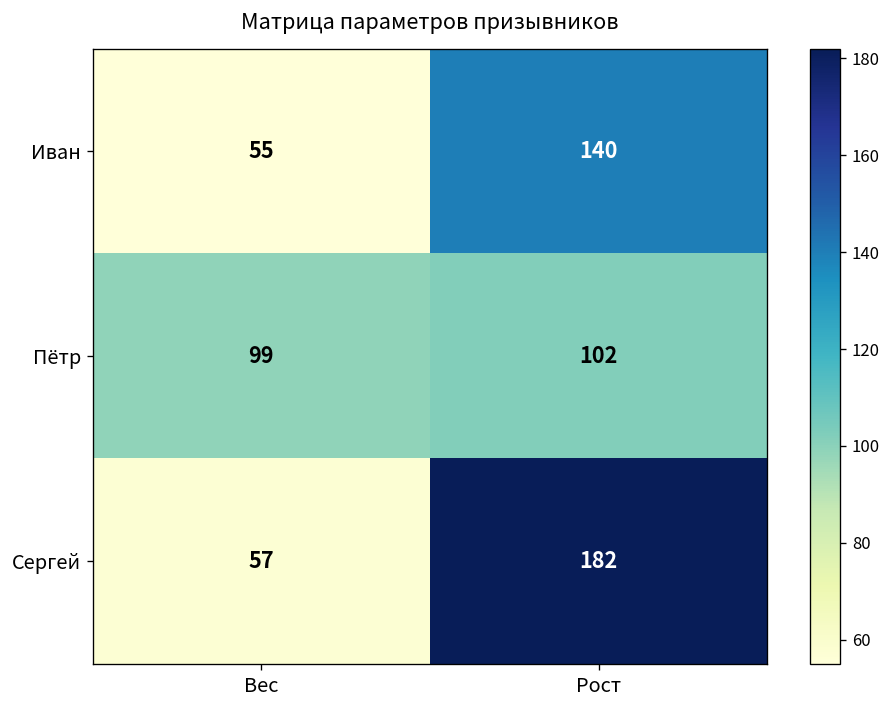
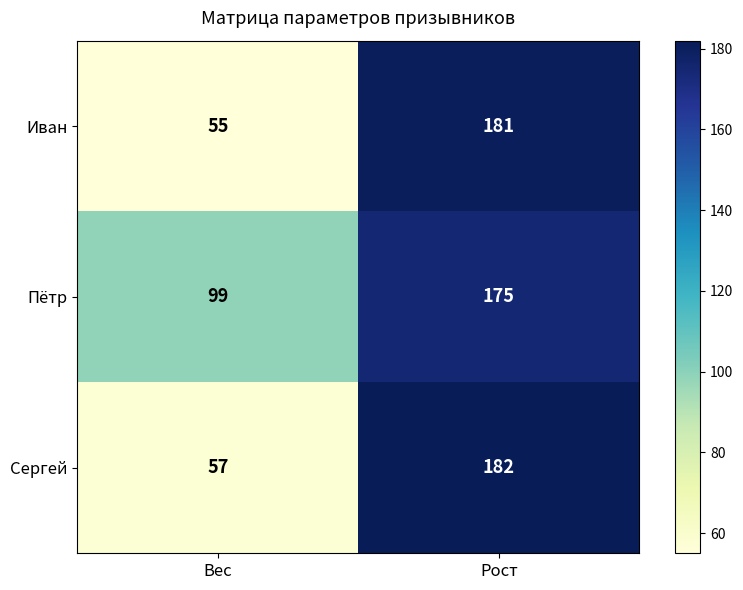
  {
    "Иван": {
      "Вес": 55,
-     "Рост": 140
+     "Рост": 181
    },
    "Пётр": {
      "Вес": 99,
-     "Рост": 102
+     "Рост": 175
    },
    "Сергей": {
      "Вес": 57,
      "Рост": 182
    }
  }
